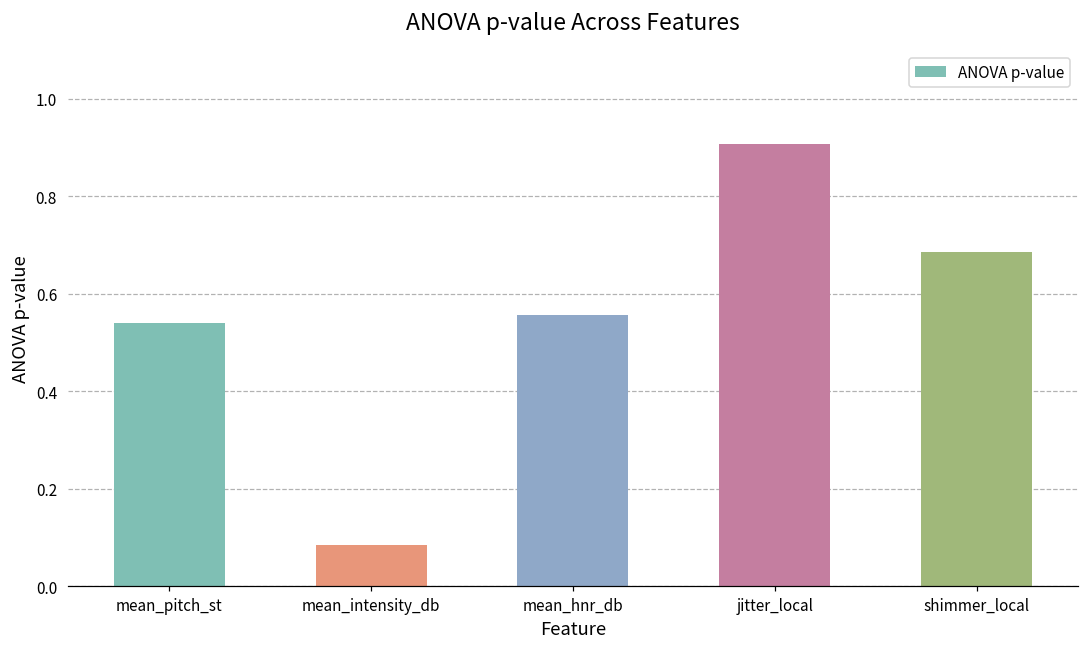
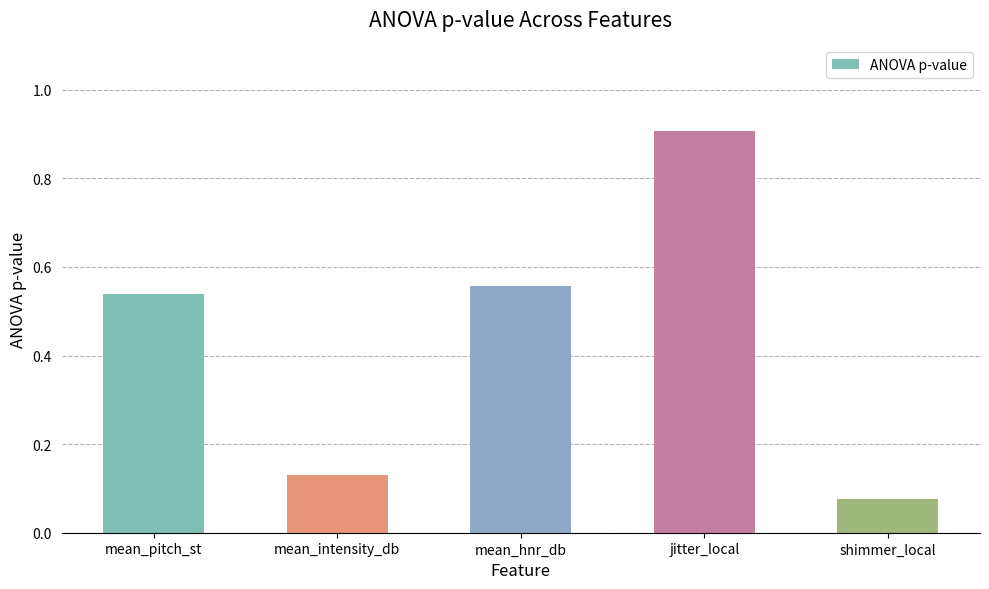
  {
    "mean_pitch_st": 0.54,
-   "mean_intensity_db": 0.08,
+   "mean_intensity_db": 0.13,
    "mean_hnr_db": 0.56,
    "jitter_local": 0.91,
-   "shimmer_local": 0.69
+   "shimmer_local": 0.08
  }
